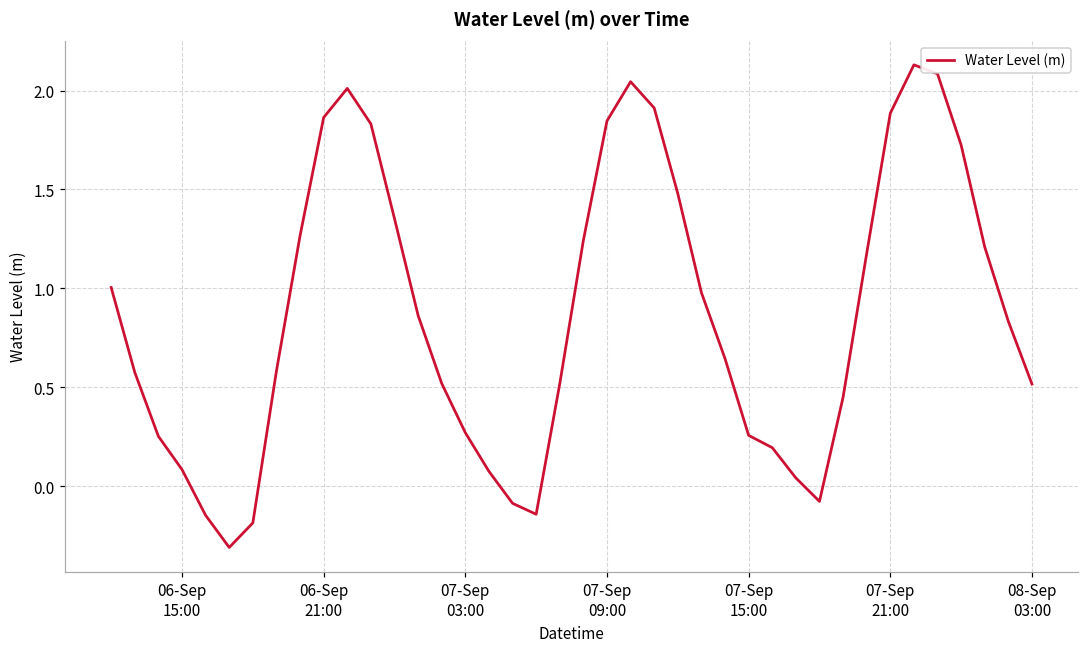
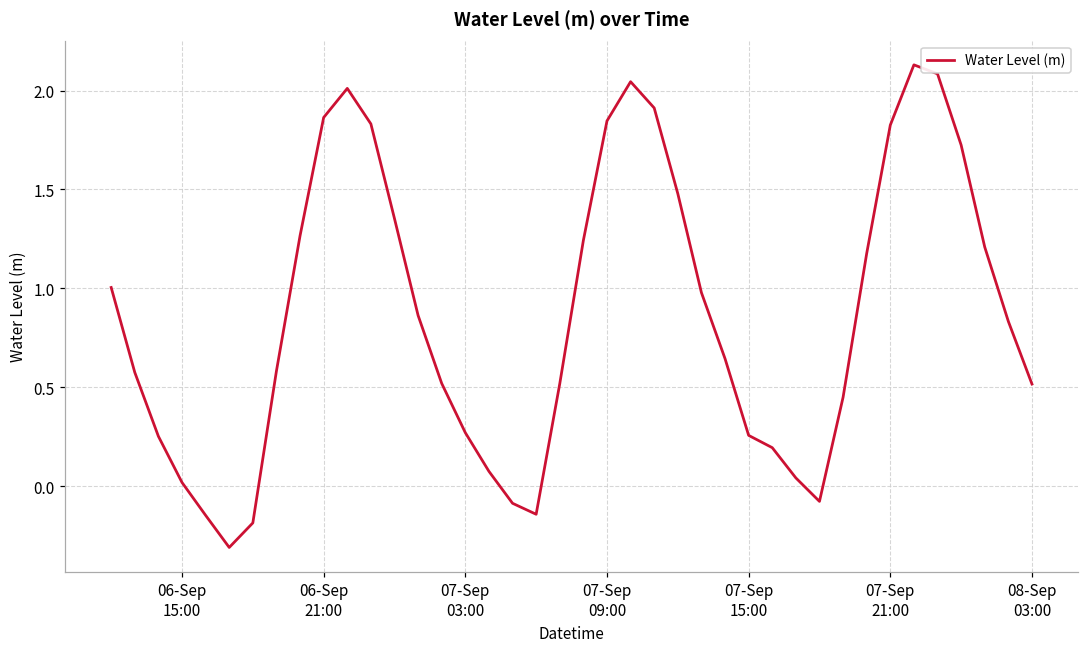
  {
-   "06-Sep 15:00": 0.08,
+   "06-Sep 15:00": 0.02,
    "06-Sep 21:00": 1.86,
    "07-Sep 03:00": 0.27,
    "07-Sep 09:00": 1.85,
    "07-Sep 15:00": 0.26,
-   "07-Sep 21:00": 1.88,
+   "07-Sep 21:00": 1.83,
    "08-Sep 03:00": 0.52
  }
